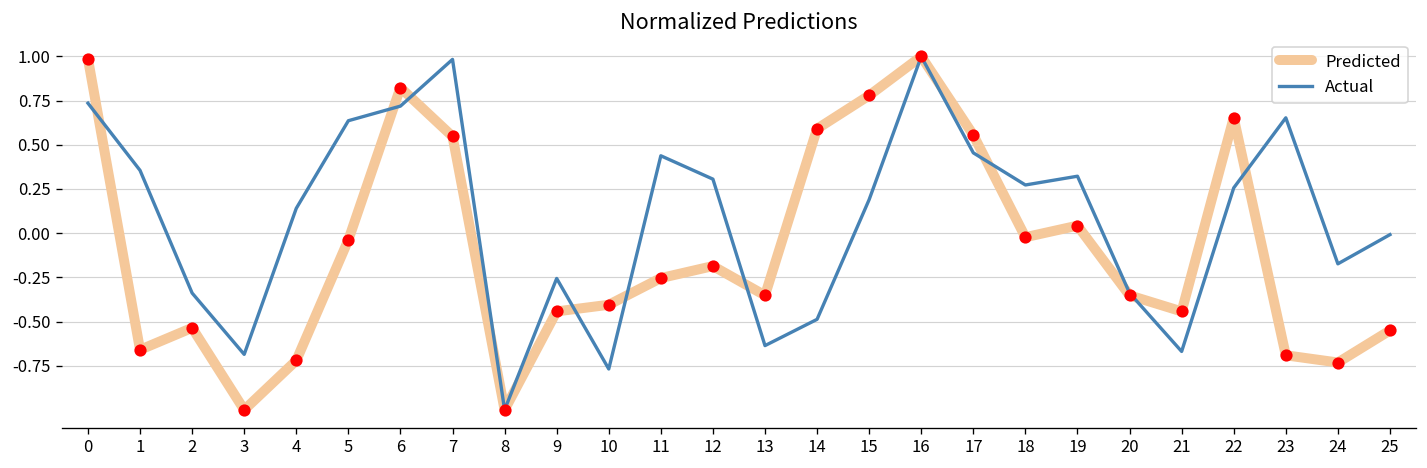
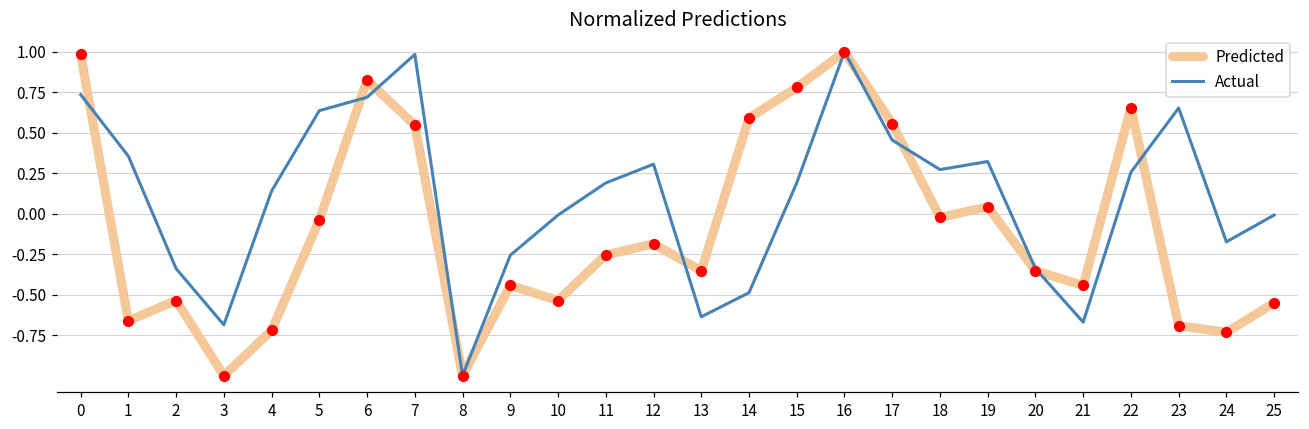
  {
    "Predicted": {
      "0": 0.99,
      "1": -0.66,
      "2": -0.54,
      "3": -1.00,
      "4": -0.72,
      "5": -0.04,
      "6": 0.82,
      "7": 0.55,
      "9": -0.44,
-     "10": -0.41,
+     "10": -0.54,
      "11": -0.25,
      "12": -0.19,
      "13": -0.35,
      "14": 0.59,
      "15": 0.78,
      "17": 0.56,
      "18": -0.02,
      "19": 0.04,
      "21": -0.44,
      "22": 0.65,
      "23": -0.69,
      "24": -0.73,
      "25": -0.55
    },
    "Actual": {
      "0": 0.74,
      "1": 0.36,
      "2": -0.34,
      "3": -0.69,
      "4": 0.14,
      "5": 0.64,
      "6": 0.72,
      "7": 0.98,
      "9": -0.26,
-     "10": -0.77,
-     "11": 0.44,
+     "10": -0.01,
+     "11": 0.19,
      "12": 0.31,
      "13": -0.64,
      "14": -0.49,
      "15": 0.19,
      "17": 0.45,
      "18": 0.27,
      "19": 0.32,
      "21": -0.67,
      "22": 0.26,
      "23": 0.65,
      "24": -0.17,
      "25": -0.01
    }
  }
